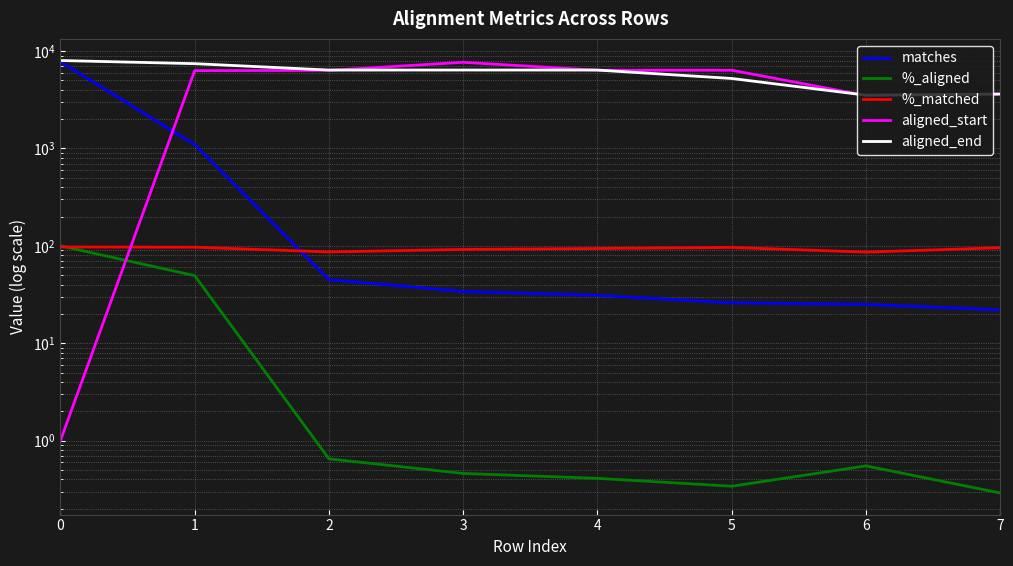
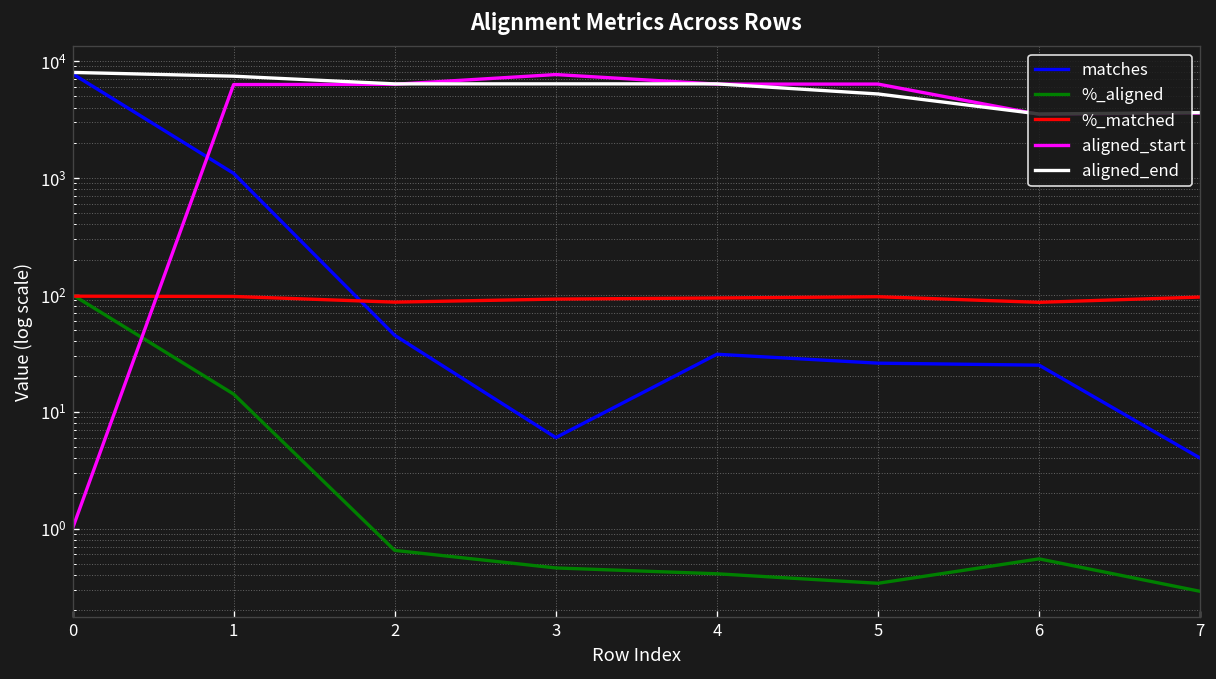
  {
    "matches": {
      "1": 1100,
      "2": 50,
-     "3": 34,
+     "3": 6,
      "4": 31,
      "5": 26,
      "6": 25,
-     "7": 22
+     "7": 4
    },
    "%_aligned": {
-     "1": 50,
+     "1": 14,
      "2": 0.7,
      "3": 0.5,
      "4": 0.41,
      "5": 0.34,
      "6": 0.6,
      "7": 0.29
    },
    "%_matched": {
      "1": 100,
      "2": 90,
      "3": 90,
      "4": 90,
      "5": 100,
      "6": 90,
      "7": 100
    },
    "aligned_start": {
      "0": 1,
      "1": 6000,
      "3": 8000,
      "5": 6000
    },
    "aligned_end": {
      "1": 7000,
      "3": 6000,
      "5": 5000
    }
  }
